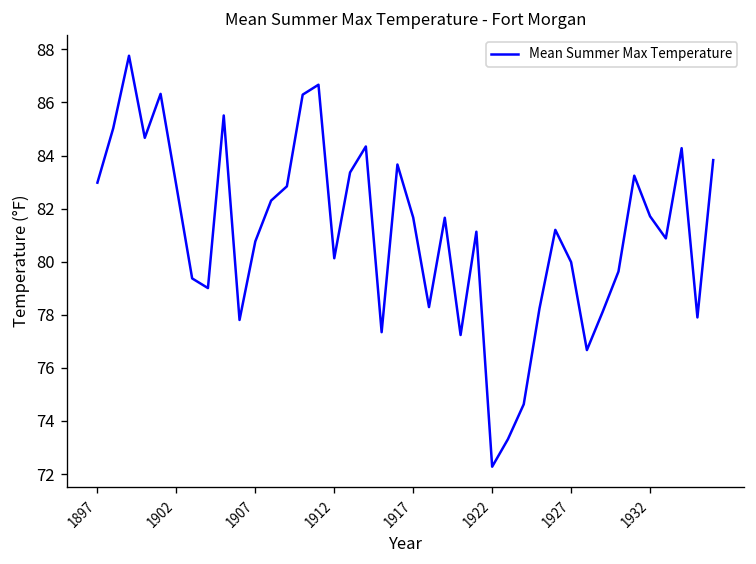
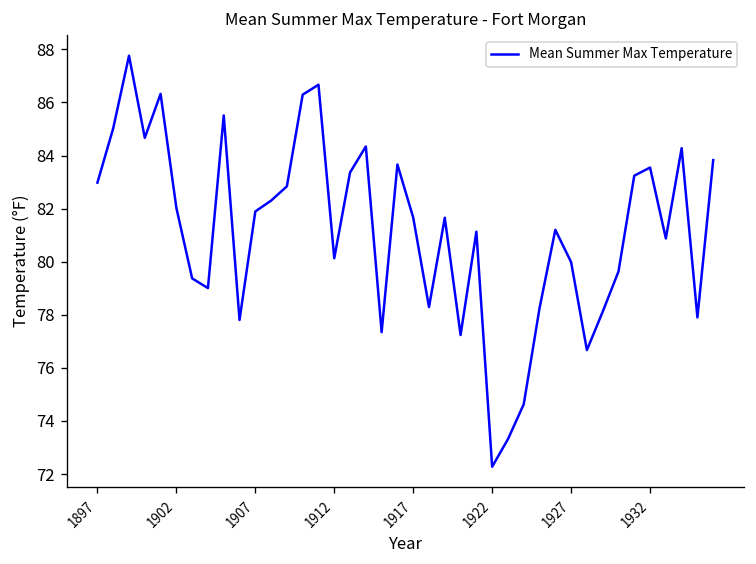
  {
    "1897": 83.0,
-   "1902": 82.9,
-   "1907": 80.8,
+   "1902": 82.0,
+   "1907": 81.9,
    "1912": 80.1,
    "1917": 81.7,
    "1922": 72.3,
    "1927": 80.0,
-   "1932": 81.7
+   "1932": 83.5
  }
